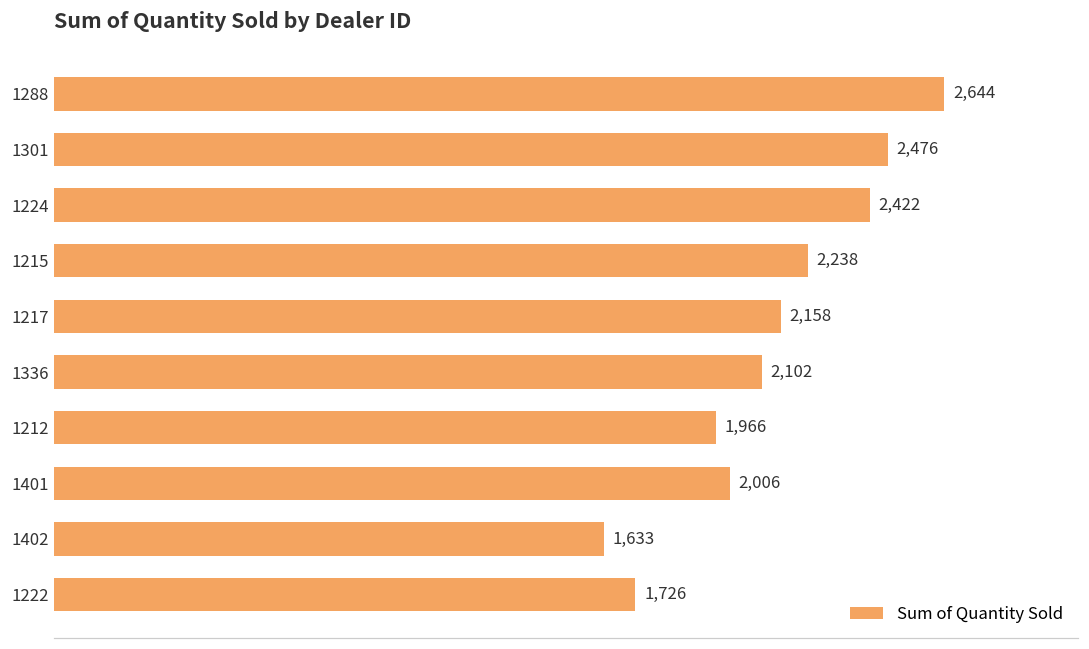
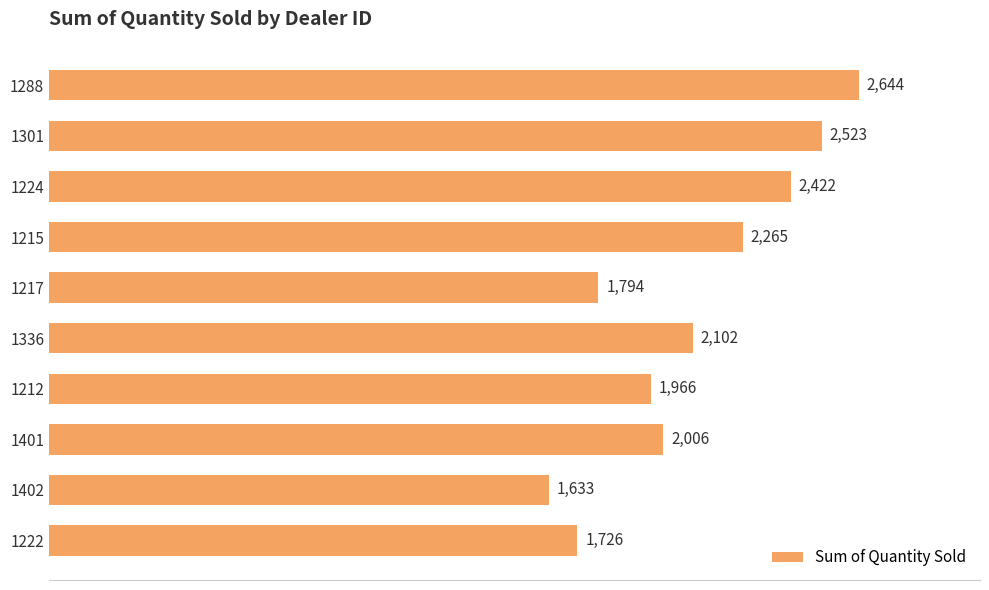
  {
    "1288": "2,644",
-   "1301": "2,476",
+   "1301": "2,523",
    "1224": "2,422",
-   "1215": "2,238",
-   "1217": "2,158",
+   "1215": "2,265",
+   "1217": "1,794",
    "1336": "2,102",
    "1212": "1,966",
    "1401": "2,006",
    "1402": "1,633",
    "1222": "1,726"
  }
